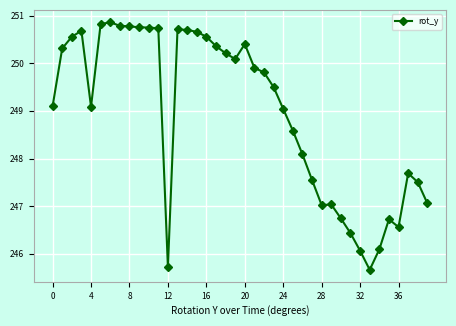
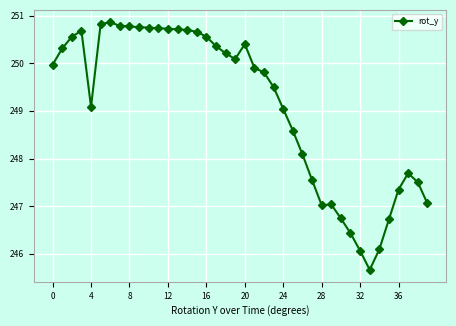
  {
-   "0": 249.1,
+   "0": 250.0,
    "4": 249.1,
    "8": 250.8,
-   "12": 245.7,
+   "12": 250.7,
    "16": 250.6,
    "20": 250.4,
    "24": 249.0,
    "28": 247.0,
    "32": 246.1,
-   "36": 246.6
+   "36": 247.3
  }
